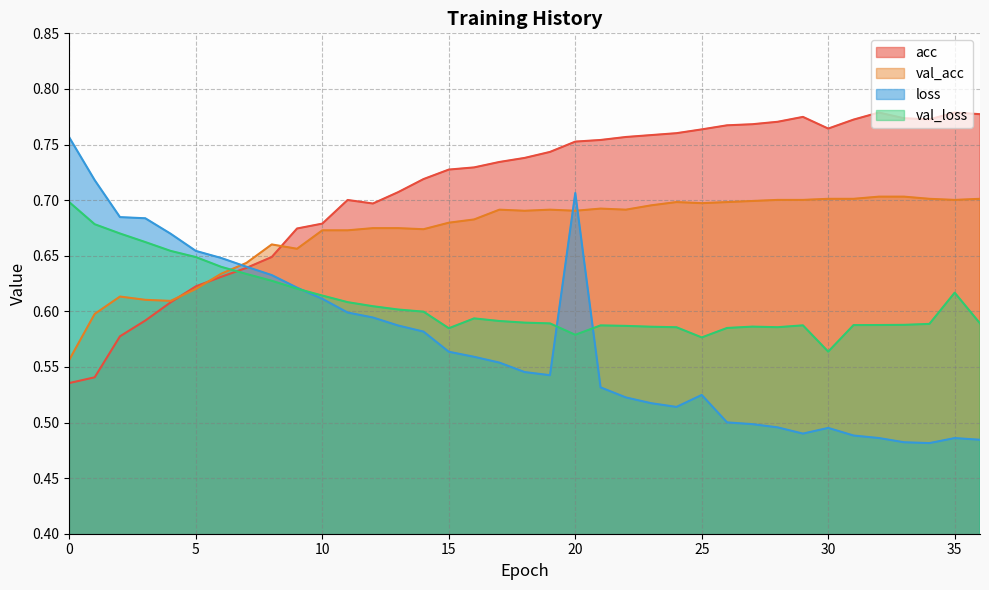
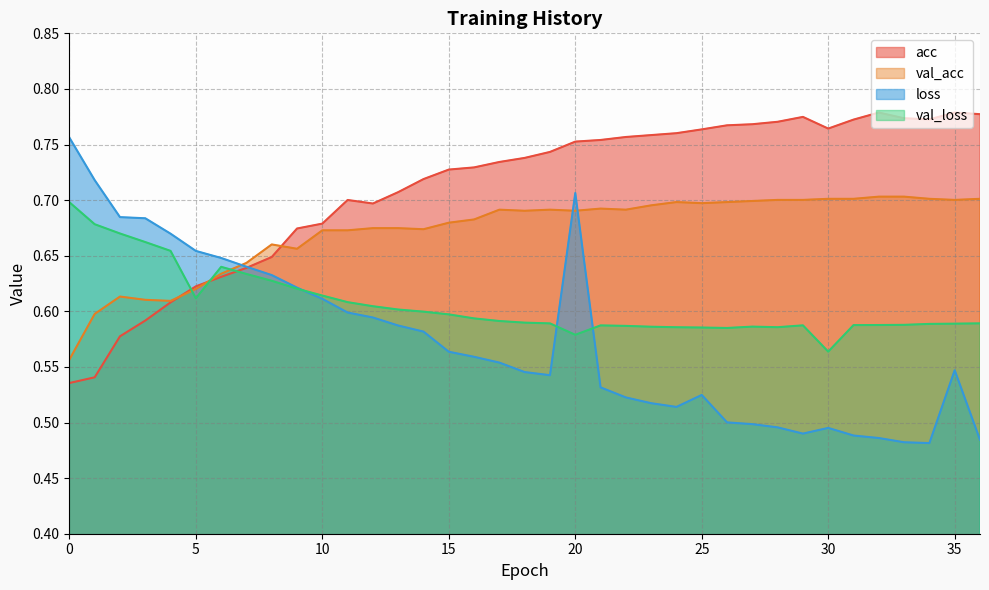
  {
    "loss": {
      "0": 0.756,
      "5": 0.654,
      "10": 0.611,
      "15": 0.564,
      "20": 0.706,
      "25": 0.525,
      "30": 0.495,
-     "35": 0.486
+     "35": 0.547
    },
    "val_loss": {
      "0": 0.698,
-     "5": 0.649,
+     "5": 0.612,
      "10": 0.614,
-     "15": 0.585,
+     "15": 0.597,
      "20": 0.579,
-     "25": 0.577,
+     "25": 0.585,
      "30": 0.564,
-     "35": 0.617
+     "35": 0.589
    }
  }
